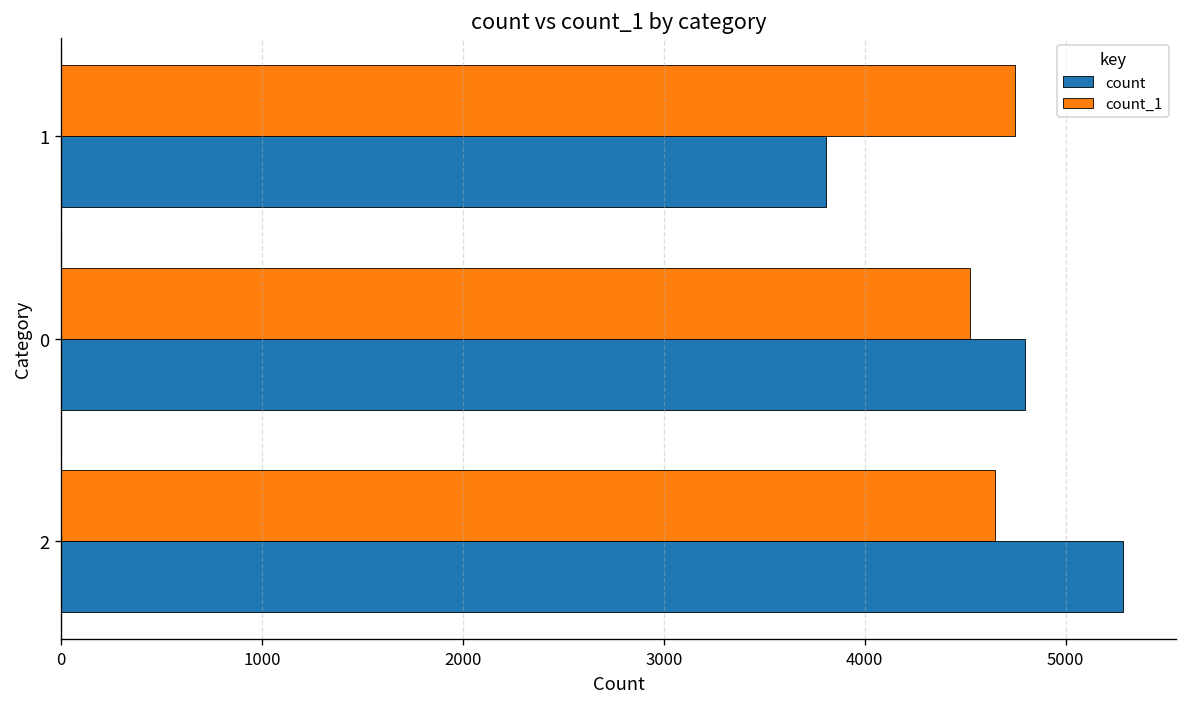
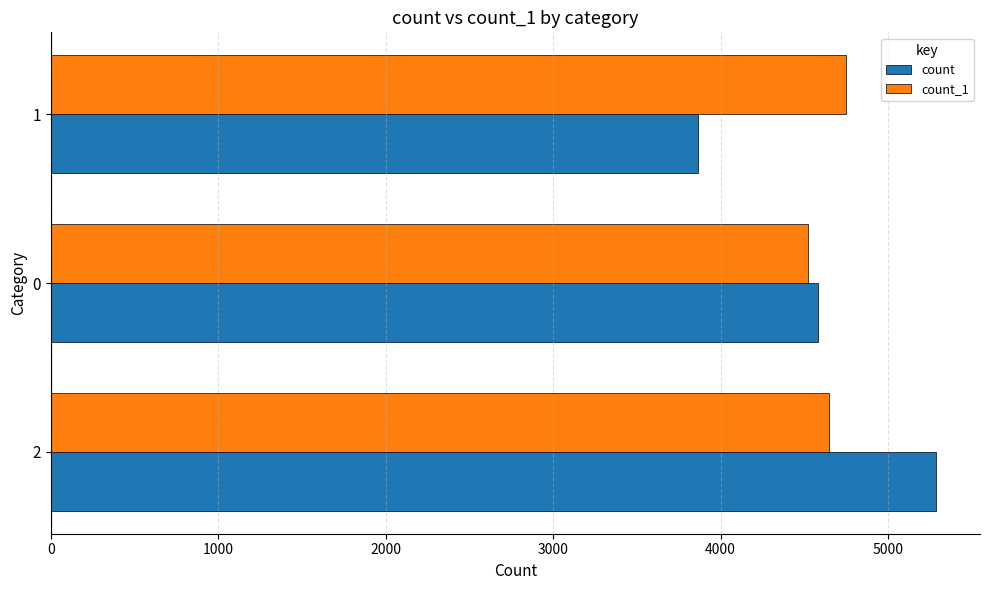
  {
    "count": {
-     "1": 3810,
-     "0": 4800,
+     "1": 3870,
+     "0": 4580,
      "2": 5290
    },
    "count_1": {
      "1": 4750,
      "0": 4520,
      "2": 4650
    }
  }
